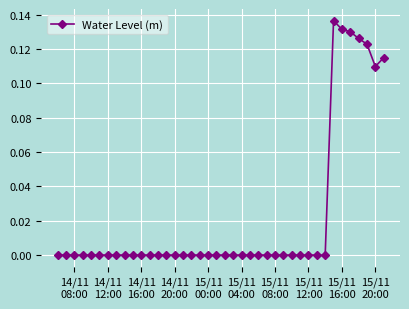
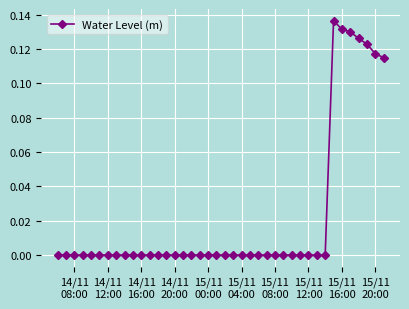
  {
    "14/11 08:00": 0.000,
    "14/11 12:00": 0.000,
    "14/11 16:00": 0.000,
    "14/11 20:00": 0.000,
    "15/11 00:00": 0.000,
    "15/11 04:00": 0.000,
    "15/11 08:00": 0.000,
    "15/11 12:00": 0.000,
    "15/11 16:00": 0.132,
-   "15/11 20:00": 0.110
+   "15/11 20:00": 0.117
  }
